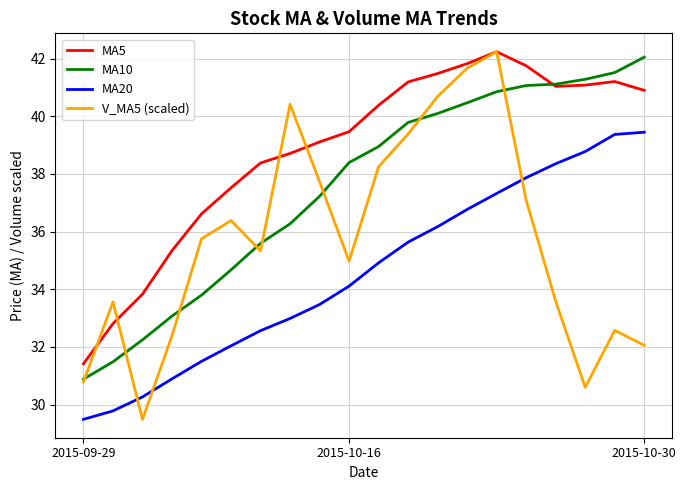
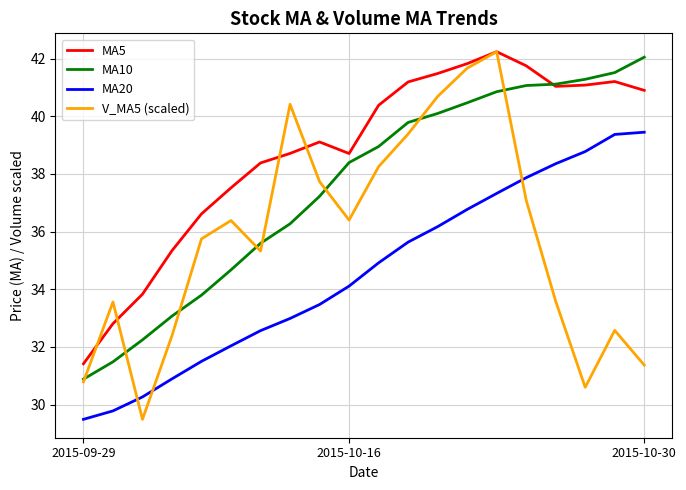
  {
    "MA5": {
      "2015-09-29": 31.4,
-     "2015-10-16": 39.5,
+     "2015-10-16": 38.7,
      "2015-10-30": 40.9
    },
    "MA10": {
      "2015-09-29": 30.9,
      "2015-10-16": 38.4,
      "2015-10-30": 42.1
    },
    "MA20": {
      "2015-09-29": 29.5,
      "2015-10-16": 34.1,
      "2015-10-30": 39.4
    },
    "V_MA5 (scaled)": {
      "2015-09-29": 30.8,
-     "2015-10-16": 35.0,
-     "2015-10-30": 32.1
+     "2015-10-16": 36.4,
+     "2015-10-30": 31.4
    }
  }
